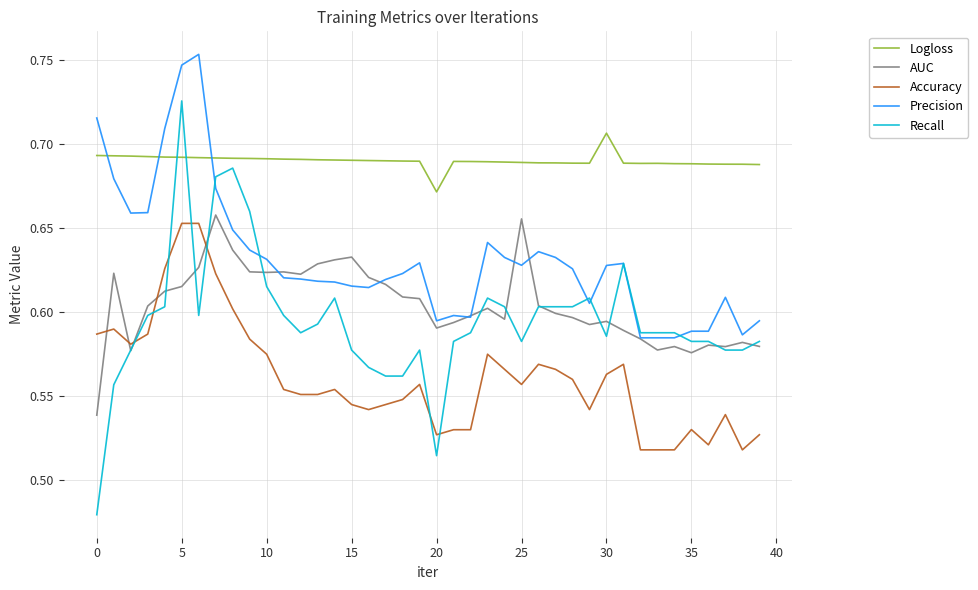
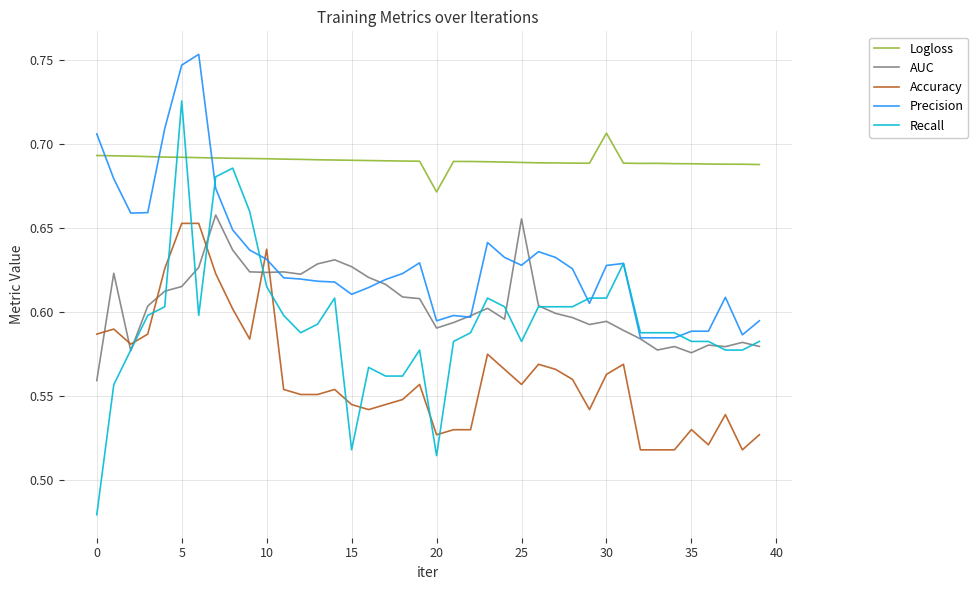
  {
    "Logloss": {
      "0": 0.693,
      "5": 0.692,
      "10": 0.691,
      "15": 0.690,
      "20": 0.671,
      "25": 0.689,
      "30": 0.706,
      "35": 0.688
    },
    "AUC": {
-     "0": 0.539,
+     "0": 0.559,
      "5": 0.615,
      "10": 0.624,
-     "15": 0.633,
+     "15": 0.627,
      "20": 0.590,
      "25": 0.655,
      "30": 0.594,
      "35": 0.576
    },
    "Accuracy": {
      "0": 0.587,
      "5": 0.653,
-     "10": 0.575,
+     "10": 0.637,
      "15": 0.545,
      "20": 0.527,
      "25": 0.557,
      "30": 0.563,
      "35": 0.530
    },
    "Precision": {
-     "0": 0.715,
+     "0": 0.706,
      "5": 0.747,
      "10": 0.631,
-     "15": 0.615,
+     "15": 0.610,
      "20": 0.595,
      "25": 0.628,
      "30": 0.628,
      "35": 0.589
    },
    "Recall": {
      "0": 0.479,
      "5": 0.726,
      "10": 0.615,
-     "15": 0.577,
+     "15": 0.518,
      "20": 0.515,
      "25": 0.582,
-     "30": 0.586,
+     "30": 0.608,
      "35": 0.582
    }
  }
